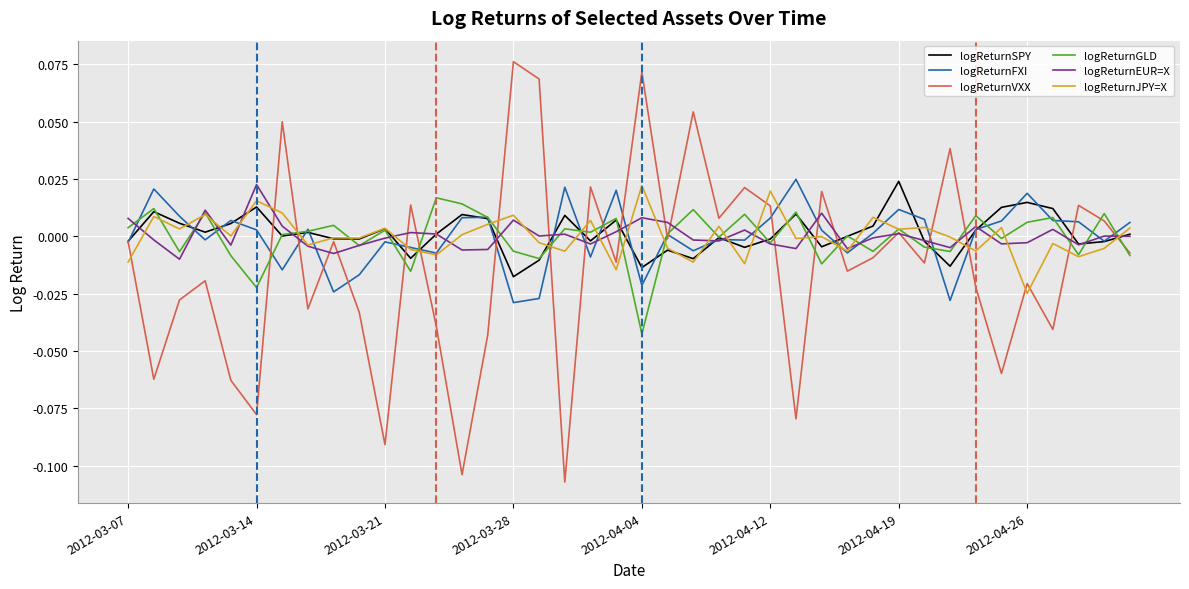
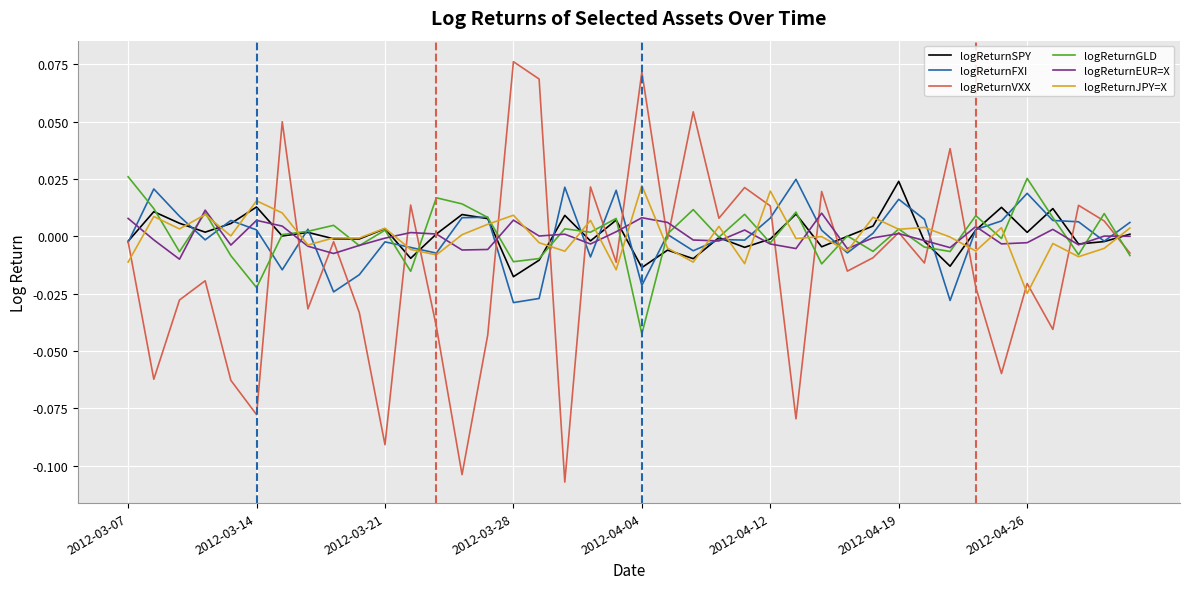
  {
    "logReturnSPY": {
      "2012-03-14": 0.013,
      "2012-03-28": -0.018,
      "2012-04-04": -0.014,
      "2012-04-12": -0.001,
      "2012-04-19": 0.024,
-     "2012-04-26": 0.015
+     "2012-04-26": 0.002
    },
    "logReturnFXI": {
      "2012-03-14": 0.003,
      "2012-03-21": -0.002,
      "2012-03-28": -0.029,
      "2012-04-04": -0.021,
      "2012-04-12": 0.008,
-     "2012-04-19": 0.012,
+     "2012-04-19": 0.016,
      "2012-04-26": 0.019
    },
    "logReturnVXX": {
      "2012-03-14": -0.078,
      "2012-03-21": -0.091,
      "2012-03-28": 0.076,
      "2012-04-04": 0.072,
      "2012-04-12": 0.013,
      "2012-04-26": -0.021
    },
    "logReturnGLD": {
-     "2012-03-07": 0.004,
+     "2012-03-07": 0.026,
      "2012-03-14": -0.022,
-     "2012-03-28": -0.006,
+     "2012-03-28": -0.011,
      "2012-04-04": -0.043,
-     "2012-04-26": 0.006
+     "2012-04-26": 0.025
    },
    "logReturnEUR=X": {
      "2012-03-07": 0.008,
-     "2012-03-14": 0.023,
+     "2012-03-14": 0.007,
      "2012-03-21": -0.001,
      "2012-03-28": 0.007,
      "2012-04-04": 0.008,
      "2012-04-26": -0.003
    },
    "logReturnJPY=X": {
      "2012-03-07": -0.011,
      "2012-03-14": 0.015,
      "2012-03-28": 0.009,
      "2012-04-04": 0.022,
      "2012-04-12": 0.020,
      "2012-04-26": -0.025
    }
  }
